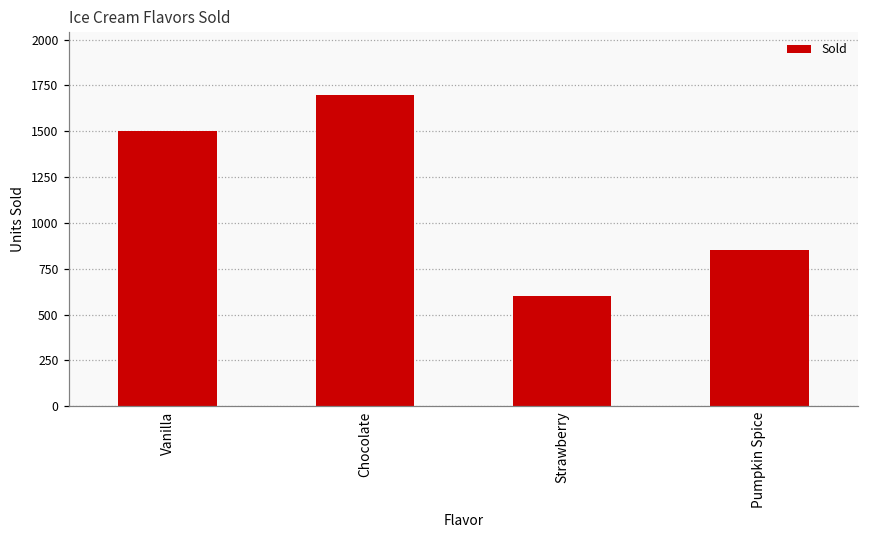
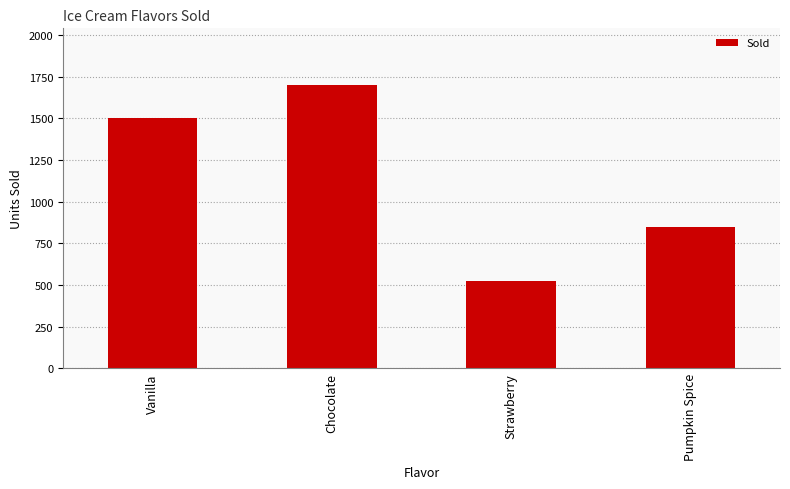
  {
    "Vanilla": 1500,
    "Chocolate": 1700,
-   "Strawberry": 600,
+   "Strawberry": 520,
    "Pumpkin Spice": 850
  }
